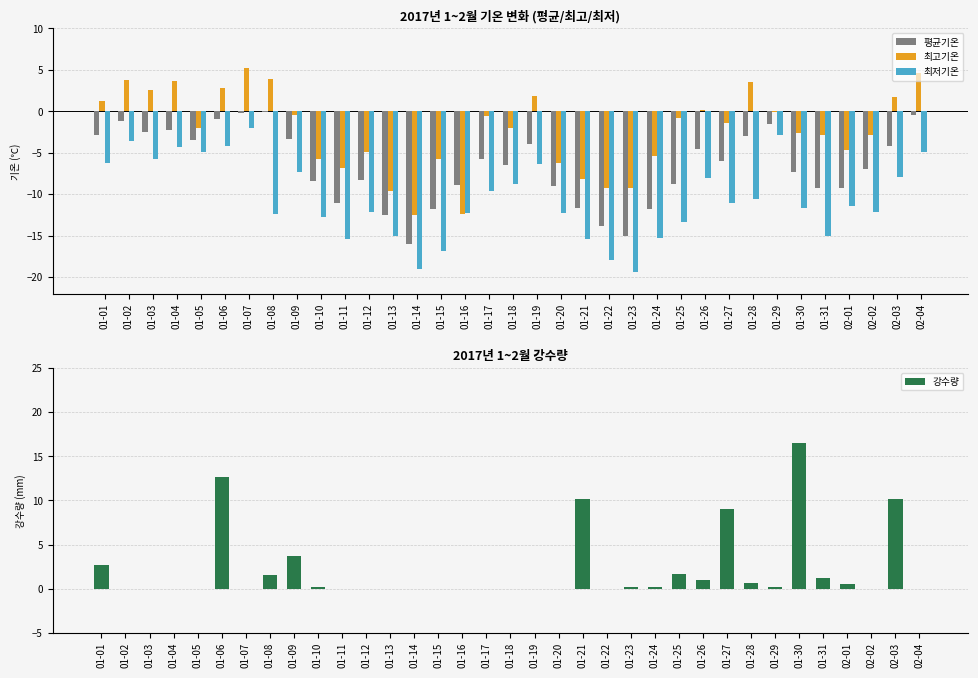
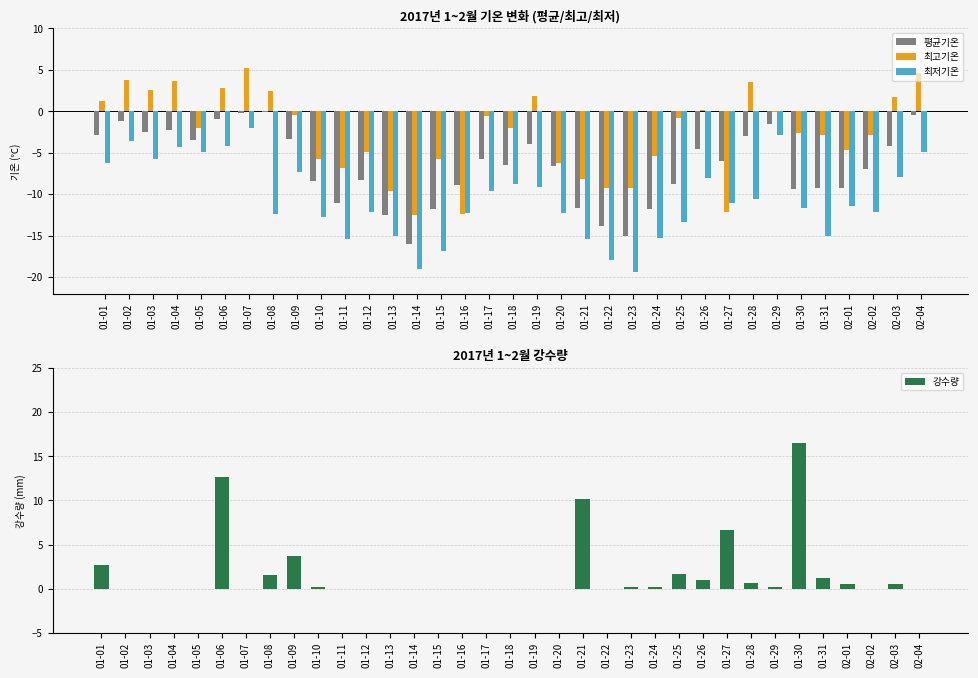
  {
    "2017년 1~2월 기온 변화 (평균/최고/최저)": {
      "평균기온": {
        "01-01": -3,
        "01-02": -1,
        "01-03": -3,
        "01-04": -2,
        "01-05": -4,
        "01-06": -1,
        "01-09": -3,
        "01-10": -8,
        "01-11": -11,
        "01-12": -8,
        "01-13": -13,
        "01-14": -16,
        "01-15": -12,
        "01-16": -9,
        "01-17": -6,
        "01-18": -7,
        "01-19": -4,
-       "01-20": -9,
+       "01-20": -7,
        "01-21": -12,
        "01-22": -14,
        "01-23": -15,
        "01-24": -12,
        "01-25": -9,
        "01-26": -5,
        "01-27": -6,
        "01-28": -3,
        "01-29": -2,
-       "01-30": -7,
+       "01-30": -9,
        "01-31": -9,
        "02-01": -9,
        "02-02": -7,
        "02-03": -4,
        "02-04": -1
      },
      "최고기온": {
        "01-01": 1,
        "01-02": 4,
        "01-03": 3,
        "01-04": 4,
        "01-05": -2,
        "01-06": 3,
        "01-07": 5,
-       "01-08": 4,
+       "01-08": 2,
        "01-09": 0,
        "01-10": -6,
        "01-11": -7,
        "01-12": -5,
        "01-13": -10,
        "01-14": -13,
        "01-15": -6,
        "01-16": -12,
        "01-17": -1,
        "01-18": -2,
        "01-19": 2,
        "01-20": -6,
        "01-21": -8,
        "01-22": -9,
        "01-23": -9,
        "01-24": -5,
        "01-25": -1,
-       "01-27": -1,
+       "01-27": -12,
        "01-28": 4,
        "01-30": -3,
        "01-31": -3,
        "02-01": -5,
        "02-02": -3,
        "02-03": 2
      },
      "최저기온": {
        "01-01": -6,
        "01-02": -4,
        "01-03": -6,
        "01-04": -4,
        "01-05": -5,
        "01-06": -4,
        "01-07": -2,
        "01-08": -12,
        "01-09": -7,
        "01-10": -13,
        "01-11": -15,
        "01-12": -12,
        "01-13": -15,
        "01-14": -19,
        "01-15": -17,
        "01-16": -12,
        "01-17": -10,
        "01-18": -9,
-       "01-19": -6,
+       "01-19": -9,
        "01-20": -12,
        "01-21": -15,
        "01-22": -18,
        "01-23": -19,
        "01-24": -15,
        "01-25": -13,
        "01-26": -8,
        "01-27": -11,
        "01-28": -11,
        "01-29": -3,
        "01-30": -12,
        "01-31": -15,
        "02-01": -11,
        "02-02": -12,
        "02-03": -8,
        "02-04": -5
      }
    },
    "2017년 1~2월 강수량": {
      "01-01": 3,
      "01-02": 0,
      "01-03": 0,
      "01-04": 0,
      "01-05": 0,
      "01-06": 13,
      "01-07": 0,
      "01-08": 2,
      "01-09": 4,
      "01-11": 0,
      "01-12": 0,
      "01-13": 0,
      "01-14": 0,
      "01-15": 0,
      "01-16": 0,
      "01-17": 0,
      "01-18": 0,
      "01-19": 0,
      "01-20": 0,
      "01-21": 10,
      "01-22": 0,
      "01-25": 2,
      "01-26": 1,
-     "01-27": 9,
+     "01-27": 7,
      "01-28": 1,
      "01-30": 17,
      "01-31": 1,
      "02-01": 1,
      "02-02": 0,
-     "02-03": 10,
+     "02-03": 1,
      "02-04": 0
    }
  }
